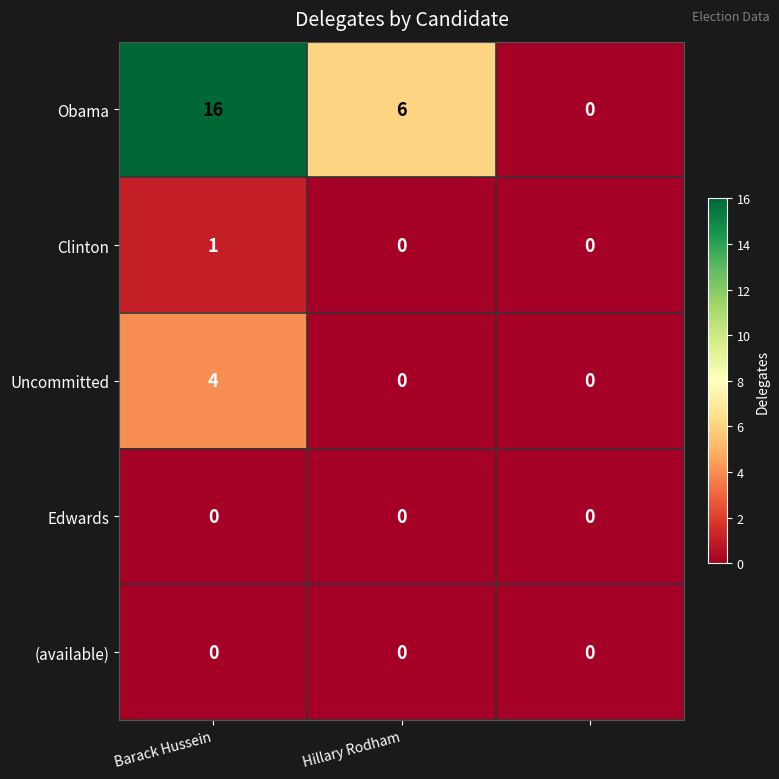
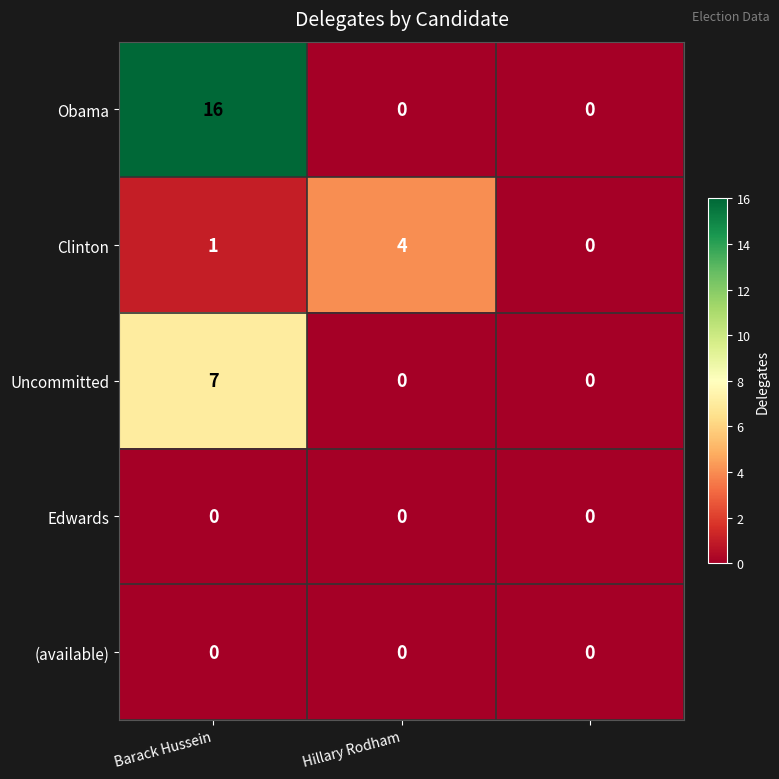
  {
    "Obama": {
      "Barack Hussein": 16,
-     "Hillary Rodham": 6
+     "Hillary Rodham": 0
    },
    "Clinton": {
      "Barack Hussein": 1,
-     "Hillary Rodham": 0
+     "Hillary Rodham": 4
    },
    "Uncommitted": {
-     "Barack Hussein": 4,
+     "Barack Hussein": 7,
      "Hillary Rodham": 0
    },
    "Edwards": {
      "Barack Hussein": 0,
      "Hillary Rodham": 0
    },
    "(available)": {
      "Barack Hussein": 0,
      "Hillary Rodham": 0
    }
  }
